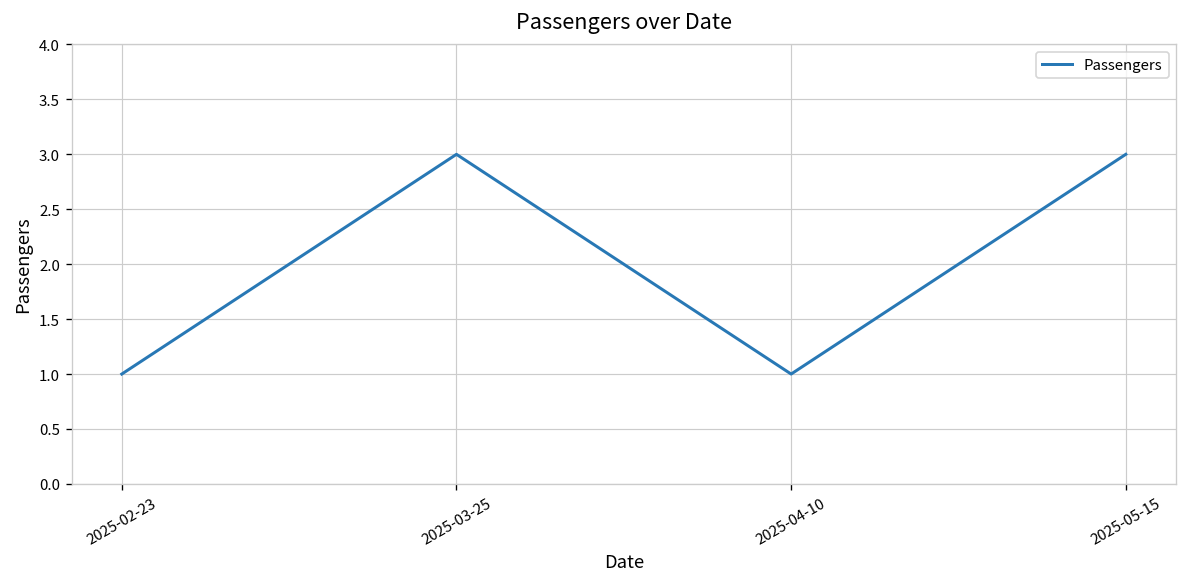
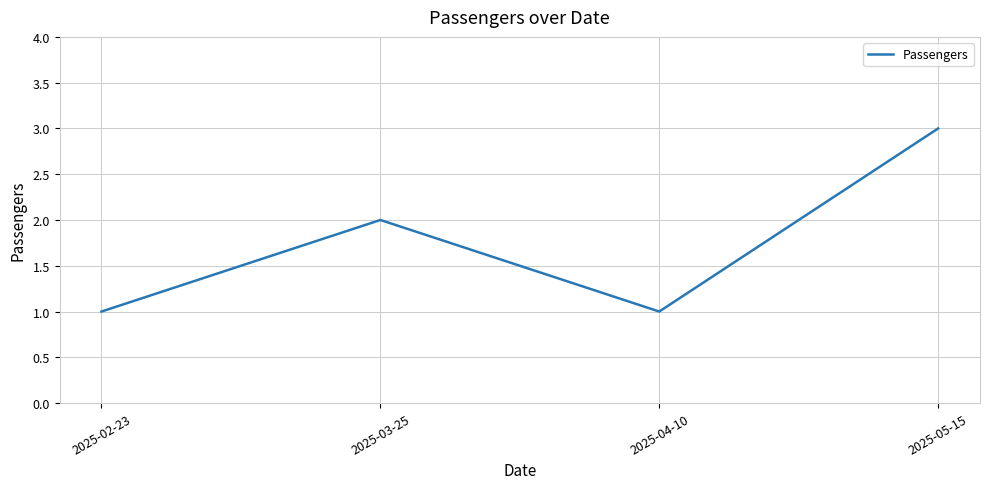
  {
    "2025-02-23": 1,
-   "2025-03-25": 3,
+   "2025-03-25": 2,
    "2025-04-10": 1,
    "2025-05-15": 3
  }
